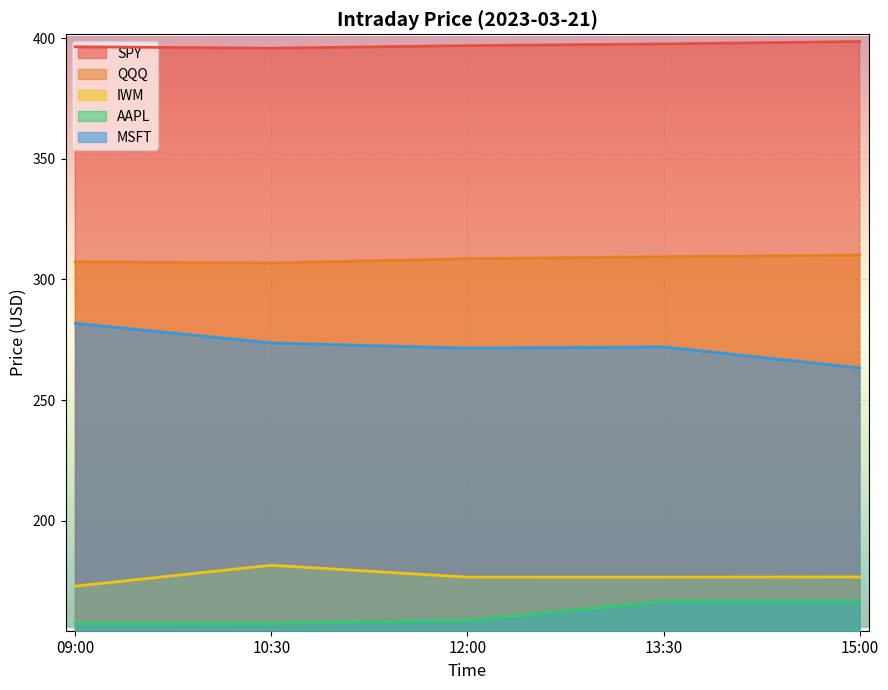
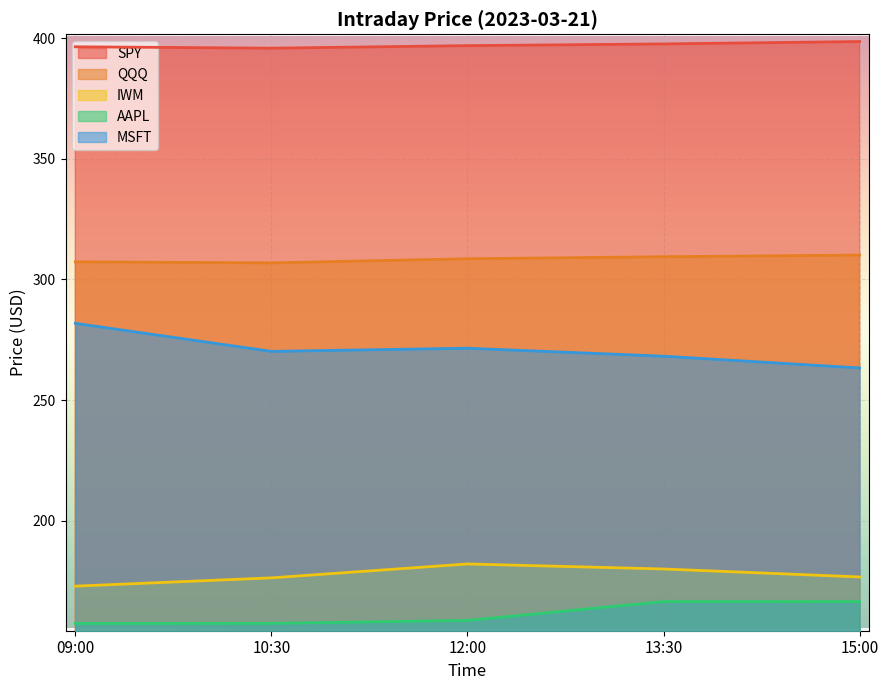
  {
    "IWM": {
      "09:00": 173,
-     "10:30": 182,
-     "12:00": 177,
-     "13:30": 177,
+     "10:30": 176,
+     "12:00": 182,
+     "13:30": 180,
      "15:00": 177
    },
    "AAPL": {
      "09:00": 157,
      "10:30": 157,
      "12:00": 159,
      "13:30": 167,
      "15:00": 166
    },
    "MSFT": {
      "09:00": 282,
-     "10:30": 274,
+     "10:30": 270,
      "12:00": 272,
-     "13:30": 272,
+     "13:30": 268,
      "15:00": 263
    }
  }
